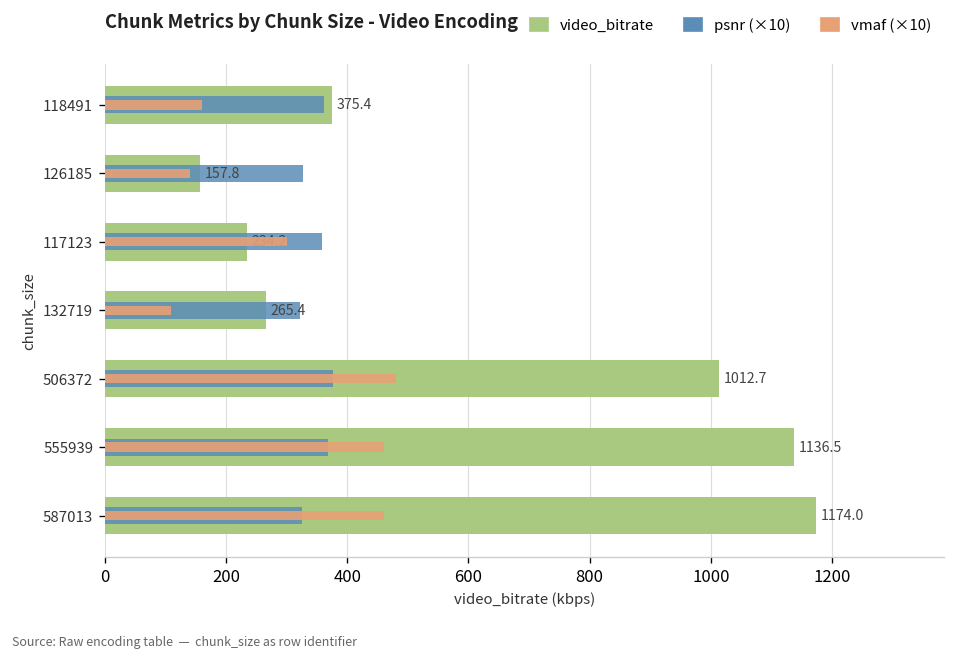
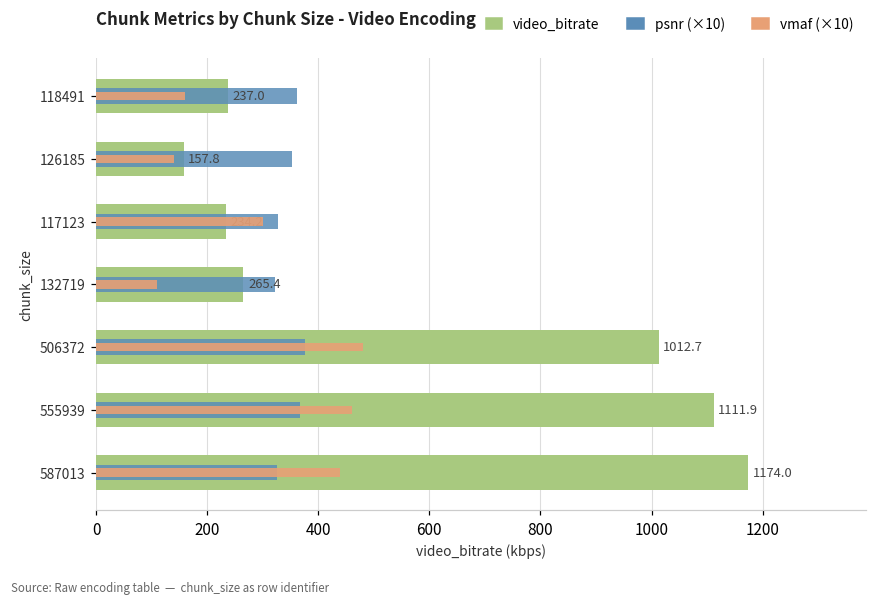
  {
    "video_bitrate": {
-     "118491": 375.4,
+     "118491": 237.0,
      "506372": 1012.7,
-     "555939": 1136.5,
+     "555939": 1111.9,
      "587013": 1174.0
    },
    "psnr (×10)": {
-     "126185": 330,
-     "117123": 360
+     "126185": 350,
+     "117123": 330
    },
    "vmaf (×10)": {
-     "587013": 460
+     "587013": 440
    }
  }
